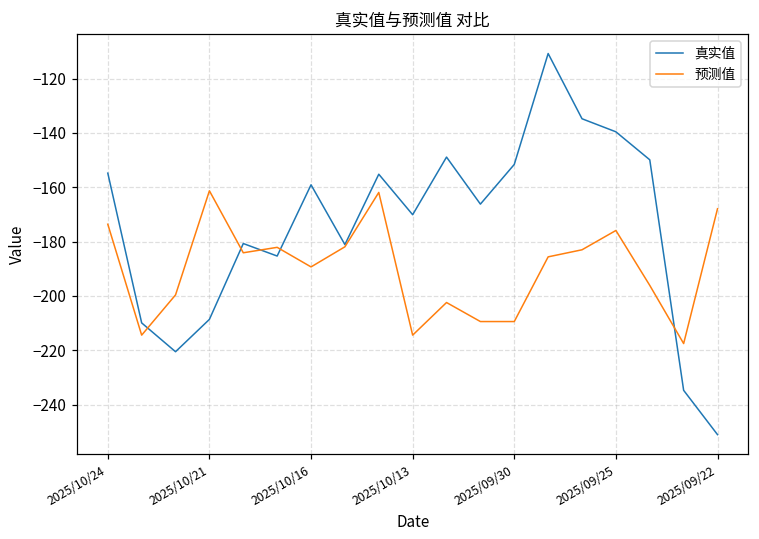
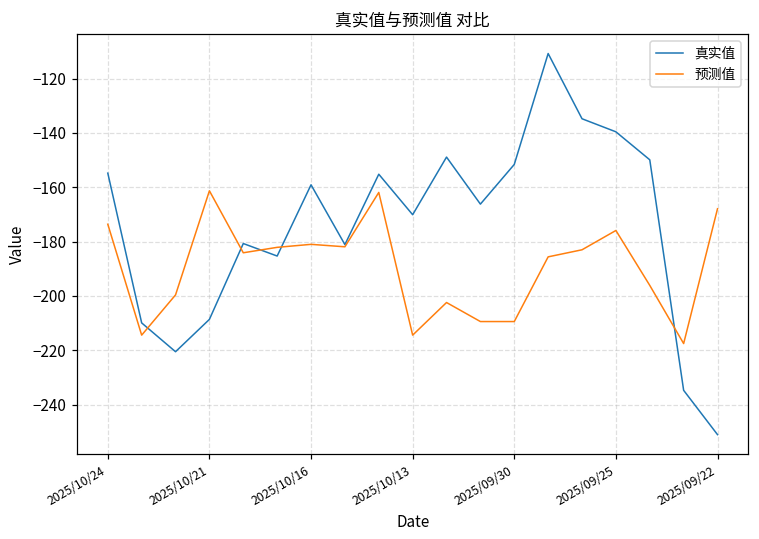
  {
    "真实值": {
      "2025/10/24": -155,
      "2025/10/21": -209,
      "2025/10/16": -159,
      "2025/10/13": -170,
      "2025/09/30": -152,
      "2025/09/25": -140,
      "2025/09/22": -251
    },
    "预测值": {
      "2025/10/24": -174,
      "2025/10/21": -161,
-     "2025/10/16": -189,
+     "2025/10/16": -181,
      "2025/10/13": -214,
      "2025/09/30": -209,
      "2025/09/25": -176,
      "2025/09/22": -168
    }
  }
